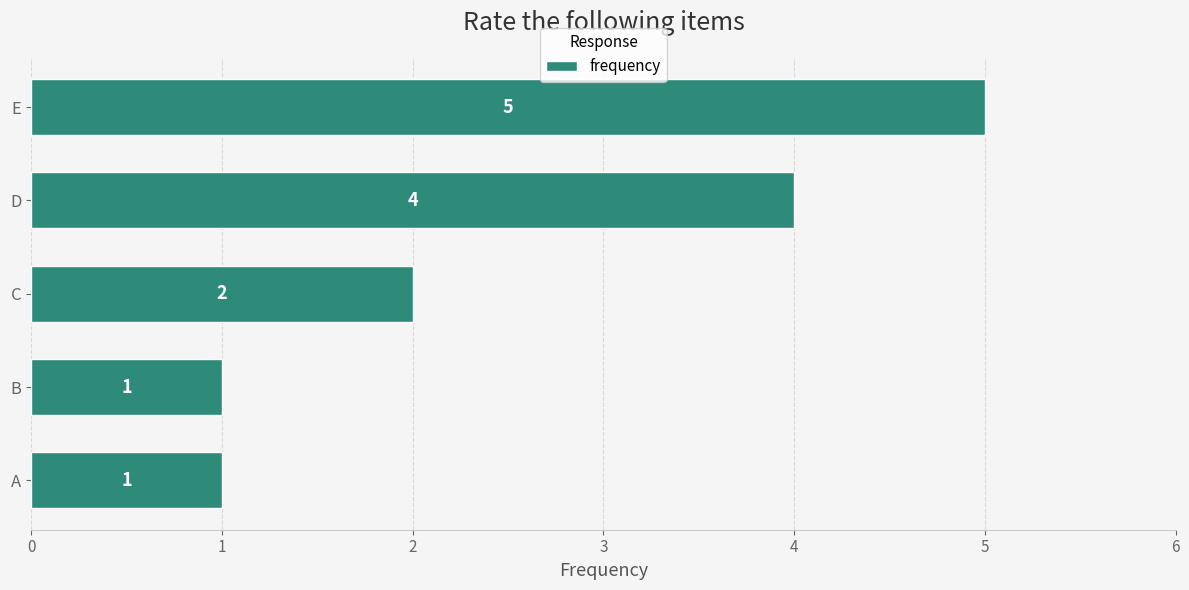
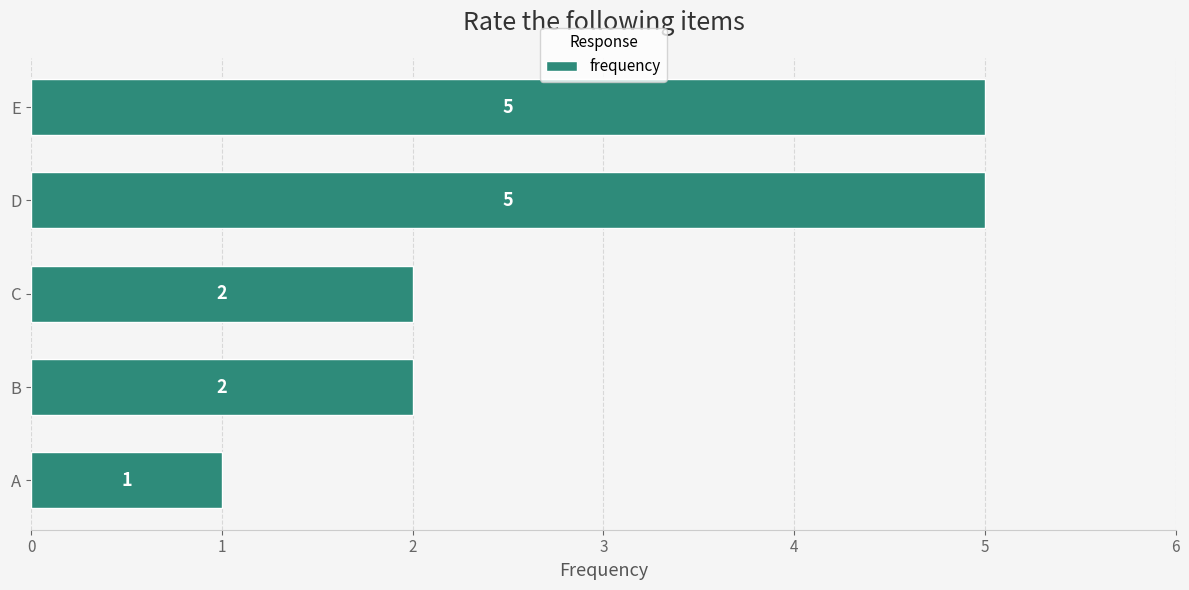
  {
    "E": 5,
-   "D": 4,
+   "D": 5,
    "C": 2,
-   "B": 1,
+   "B": 2,
    "A": 1
  }
